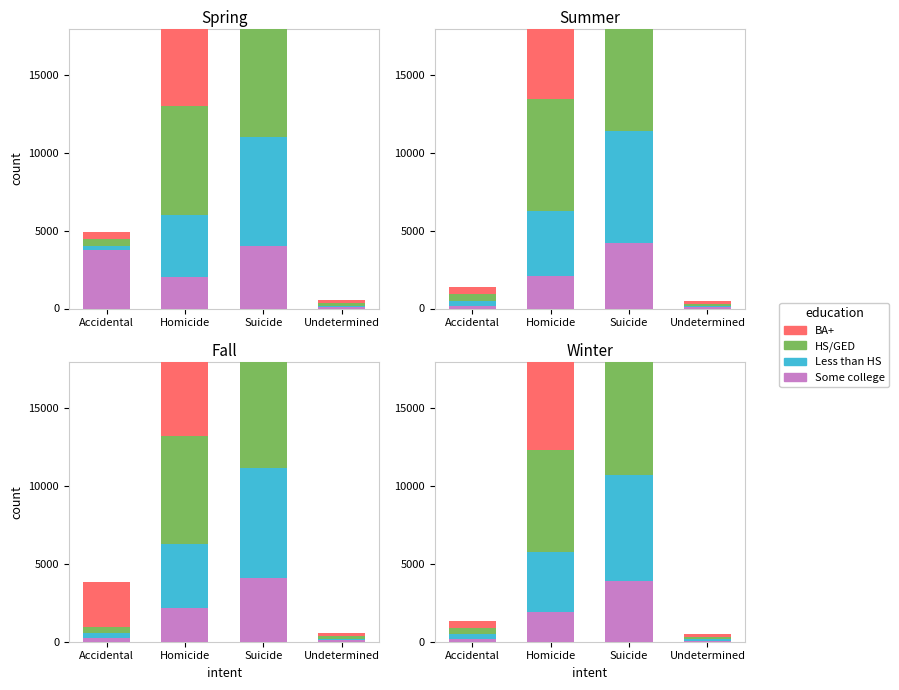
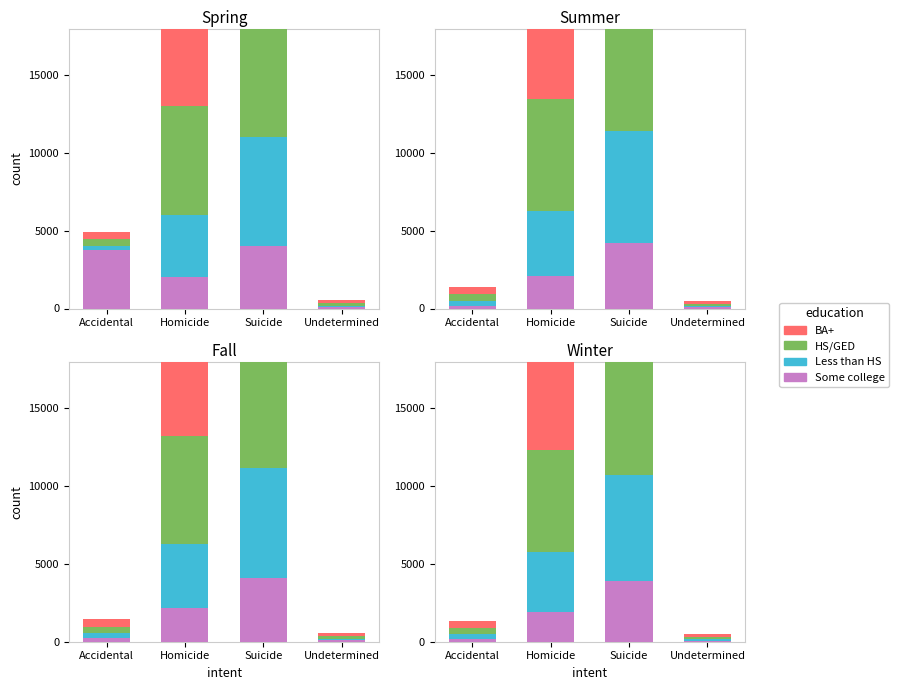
  {
    "Spring": {
      "Some college": {
        "Accidental": 3800,
        "Homicide": 2000,
        "Suicide": 4000
      },
      "Less than HS": {
        "Accidental": 300,
        "Homicide": 4000,
        "Suicide": 7000
      },
      "HS/GED": {
        "Accidental": 400,
        "Homicide": 7000
      },
      "BA+": {
        "Accidental": 500,
        "Undetermined": 200
      }
    },
    "Summer": {
      "Some college": {
        "Accidental": 200,
        "Homicide": 2100,
        "Suicide": 4200
      },
      "Less than HS": {
        "Accidental": 300,
        "Homicide": 4200,
        "Suicide": 7200
      },
      "HS/GED": {
        "Accidental": 400,
        "Homicide": 7200
      },
      "BA+": {
        "Accidental": 500,
        "Undetermined": 200
      }
    },
    "Fall": {
      "Some college": {
        "Accidental": 200,
        "Homicide": 2200,
        "Suicide": 4100
      },
      "Less than HS": {
        "Accidental": 300,
        "Homicide": 4100,
        "Suicide": 7100
      },
      "HS/GED": {
        "Accidental": 400,
        "Homicide": 6900
      },
      "BA+": {
-       "Accidental": 2900,
+       "Accidental": 500,
        "Undetermined": 200
      }
    },
    "Winter": {
      "Some college": {
        "Accidental": 200,
        "Homicide": 1900,
        "Suicide": 3900
      },
      "Less than HS": {
        "Accidental": 300,
        "Homicide": 3900,
        "Suicide": 6800
      },
      "HS/GED": {
        "Accidental": 400,
        "Homicide": 6500
      },
      "BA+": {
        "Accidental": 500,
        "Undetermined": 200
      }
    }
  }
